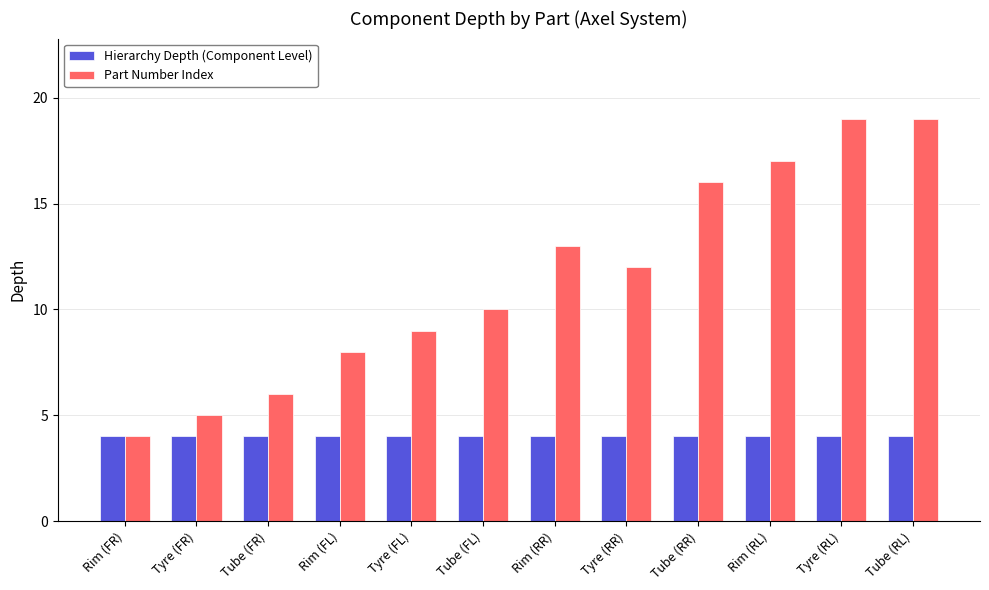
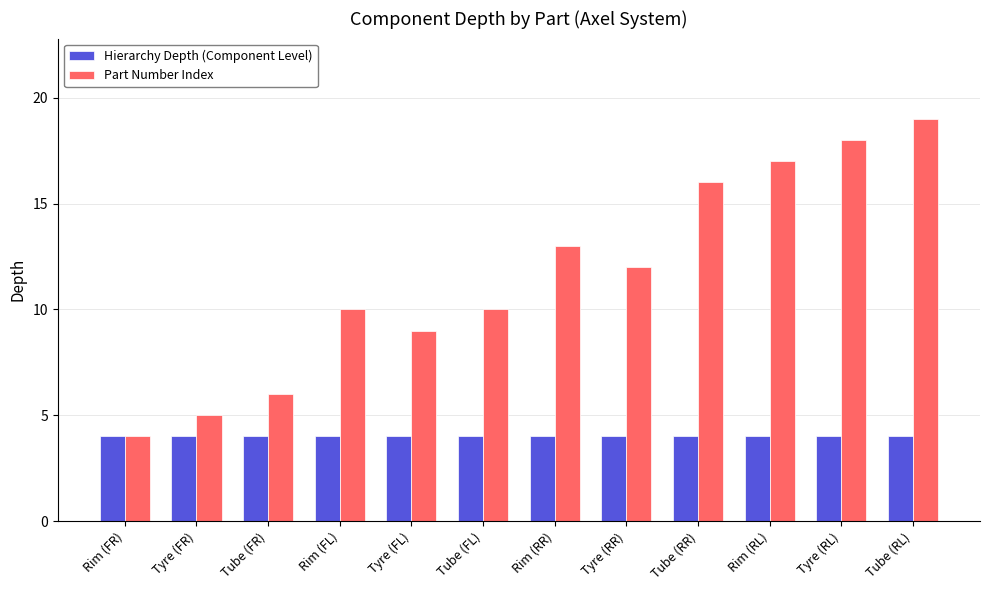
  {
    "Hierarchy Depth (Component Level)": {
      "Rim (FR)": 4,
      "Tyre (FR)": 4,
      "Tube (FR)": 4,
      "Rim (FL)": 4,
      "Tyre (FL)": 4,
      "Tube (FL)": 4,
      "Rim (RR)": 4,
      "Tyre (RR)": 4,
      "Tube (RR)": 4,
      "Rim (RL)": 4,
      "Tyre (RL)": 4,
      "Tube (RL)": 4
    },
    "Part Number Index": {
      "Rim (FR)": 4,
      "Tyre (FR)": 5,
      "Tube (FR)": 6,
-     "Rim (FL)": 8,
+     "Rim (FL)": 10,
      "Tyre (FL)": 9,
      "Tube (FL)": 10,
      "Rim (RR)": 13,
      "Tyre (RR)": 12,
      "Tube (RR)": 16,
      "Rim (RL)": 17,
-     "Tyre (RL)": 19,
+     "Tyre (RL)": 18,
      "Tube (RL)": 19
    }
  }
